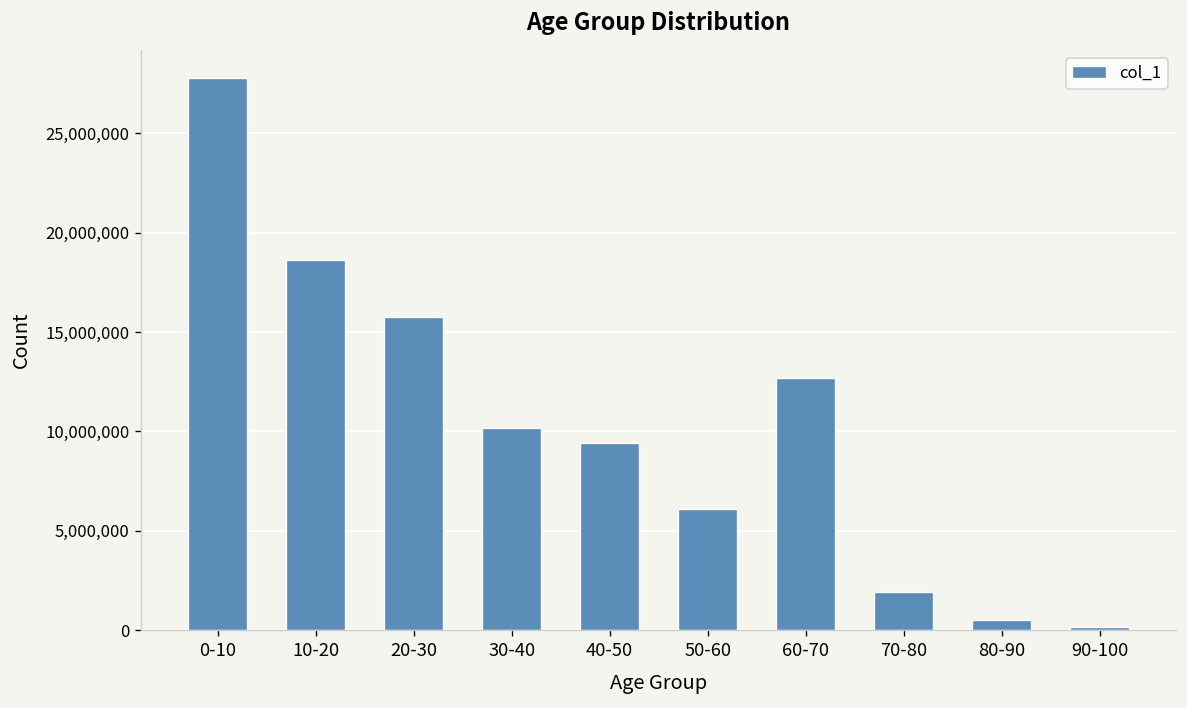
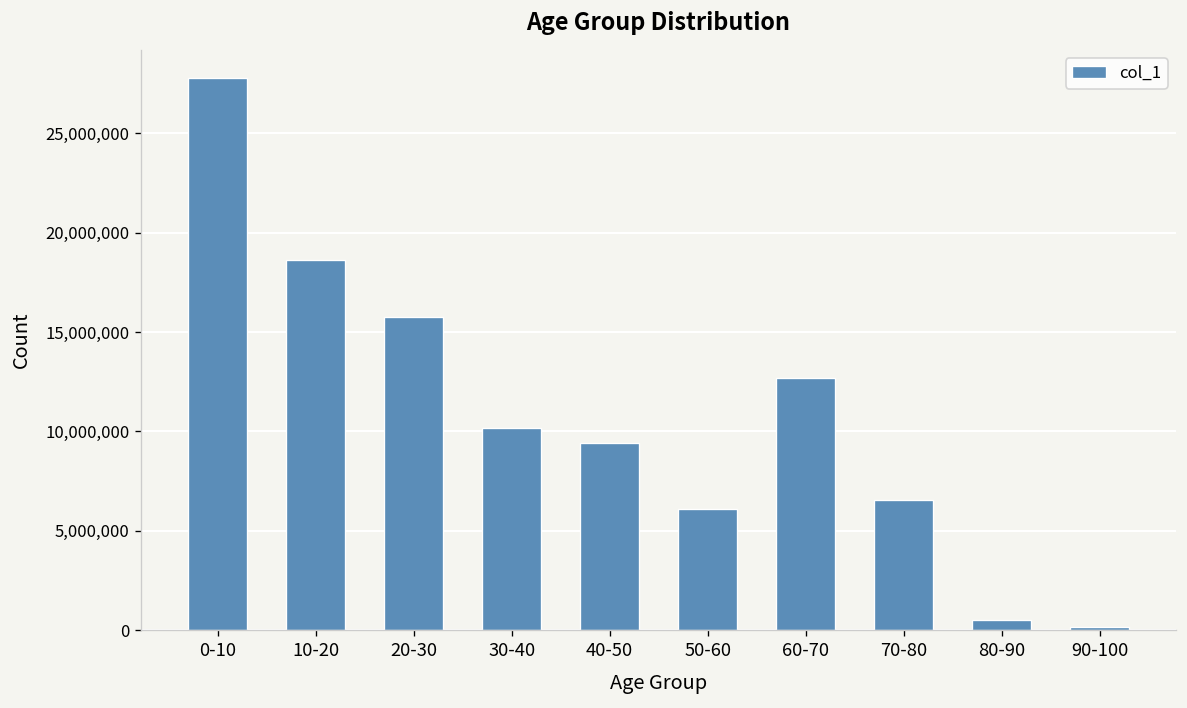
  {
    "0-10": "27,800,000",
    "10-20": "18,600,000",
    "20-30": "15,700,000",
    "30-40": "10,200,000",
    "40-50": "9,400,000",
    "50-60": "6,100,000",
    "60-70": "12,700,000",
-   "70-80": "1,900,000",
+   "70-80": "6,500,000",
    "80-90": "500,000",
    "90-100": "200,000"
  }
